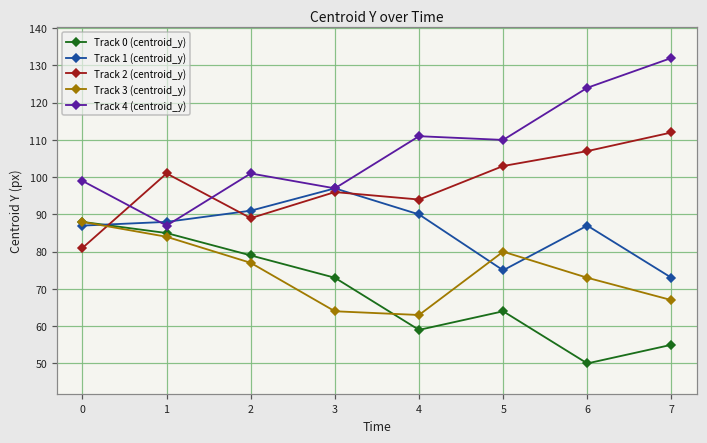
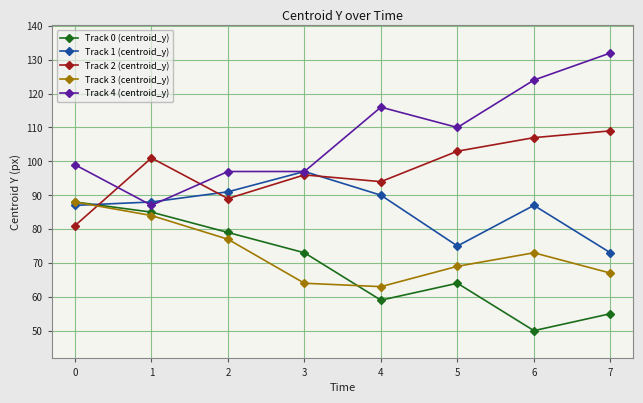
  {
    "Track 0 (centroid_y)": {
      "1": 85,
      "2": 79,
      "3": 73,
      "4": 59,
      "5": 64,
      "6": 50,
      "7": 55
    },
    "Track 1 (centroid_y)": {
      "0": 87,
      "1": 88,
      "2": 91,
      "4": 90,
      "5": 75,
      "6": 87,
      "7": 73
    },
    "Track 2 (centroid_y)": {
      "0": 81,
      "1": 101,
      "2": 89,
      "3": 96,
      "4": 94,
      "5": 103,
      "6": 107,
-     "7": 112
+     "7": 109
    },
    "Track 3 (centroid_y)": {
      "1": 84,
      "2": 77,
      "3": 64,
      "4": 63,
-     "5": 80,
+     "5": 69,
      "6": 73,
      "7": 67
    },
    "Track 4 (centroid_y)": {
      "0": 99,
      "1": 87,
-     "2": 101,
-     "4": 111,
+     "2": 97,
+     "4": 116,
      "5": 110,
      "6": 124,
      "7": 132
    }
  }
